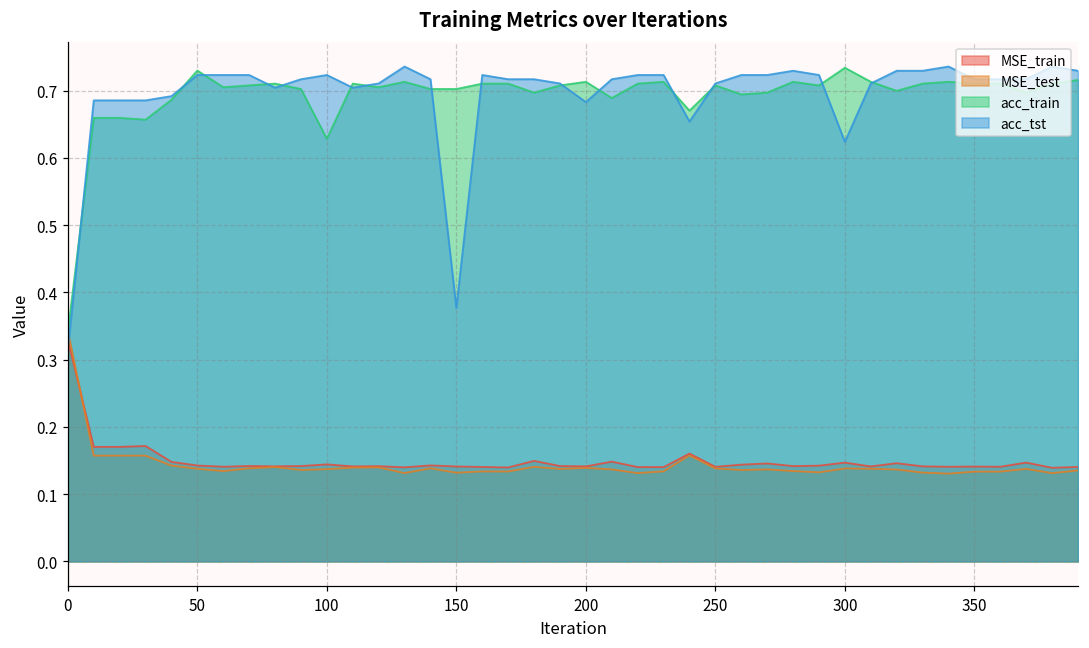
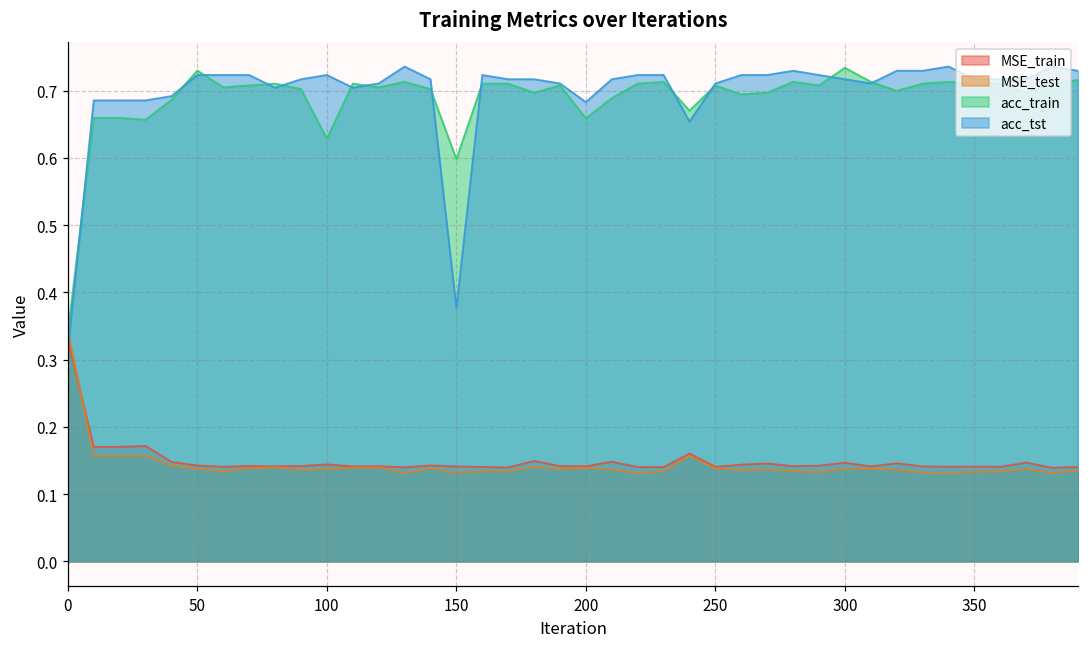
  {
    "acc_train": {
      "50": 0.73,
      "100": 0.63,
-     "150": 0.70,
-     "200": 0.71,
+     "150": 0.60,
+     "200": 0.66,
      "300": 0.73
    },
    "acc_tst": {
      "0": 0.31,
      "50": 0.72,
      "100": 0.72,
      "150": 0.38,
      "200": 0.68,
-     "300": 0.62
+     "300": 0.72
    }
  }
